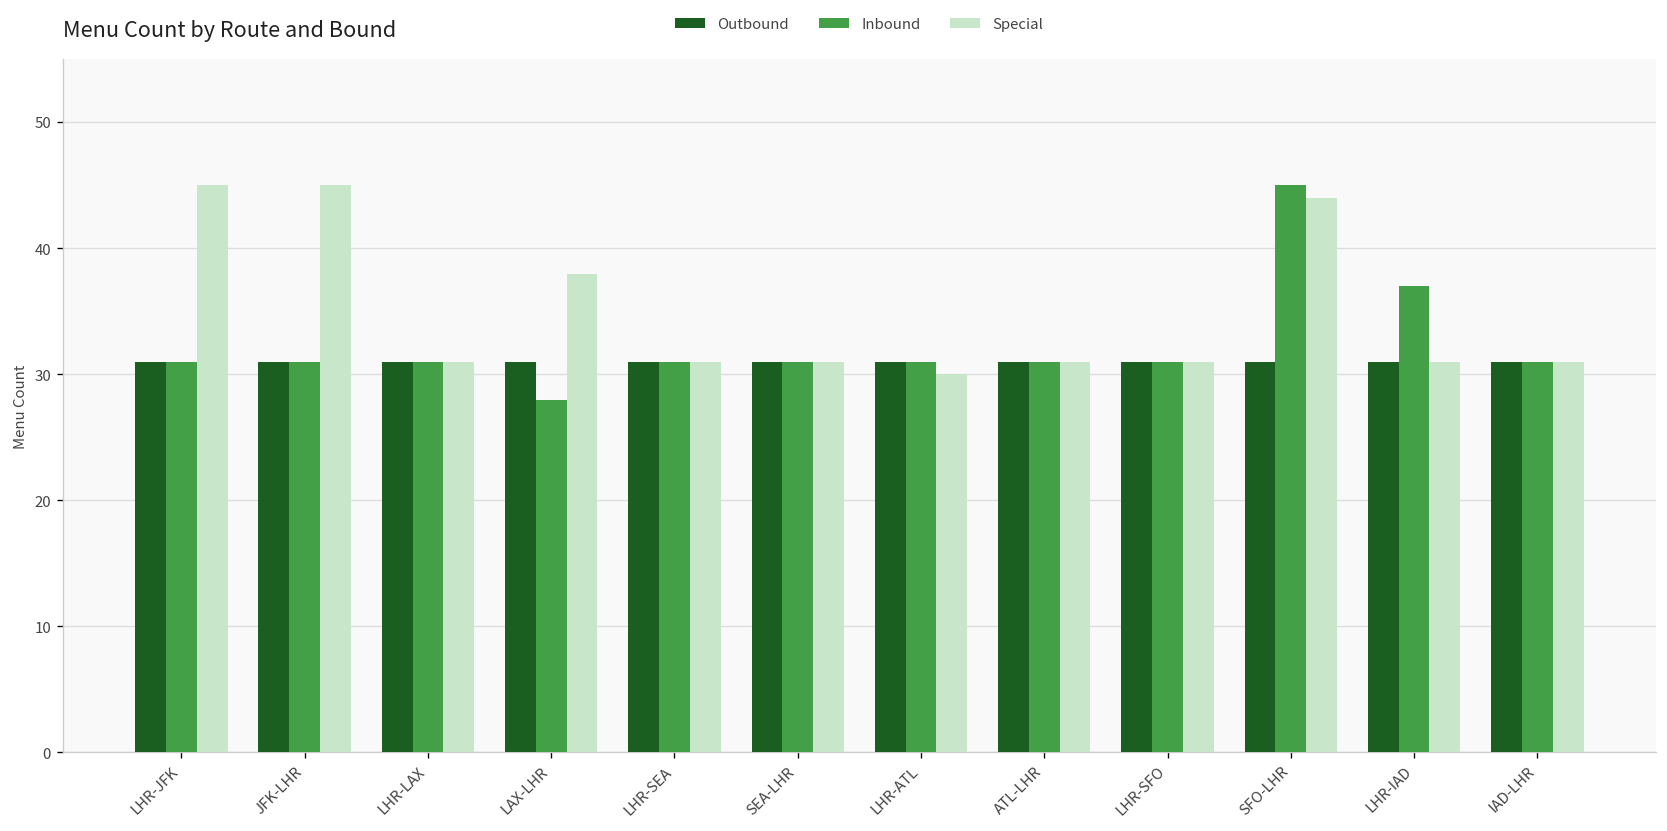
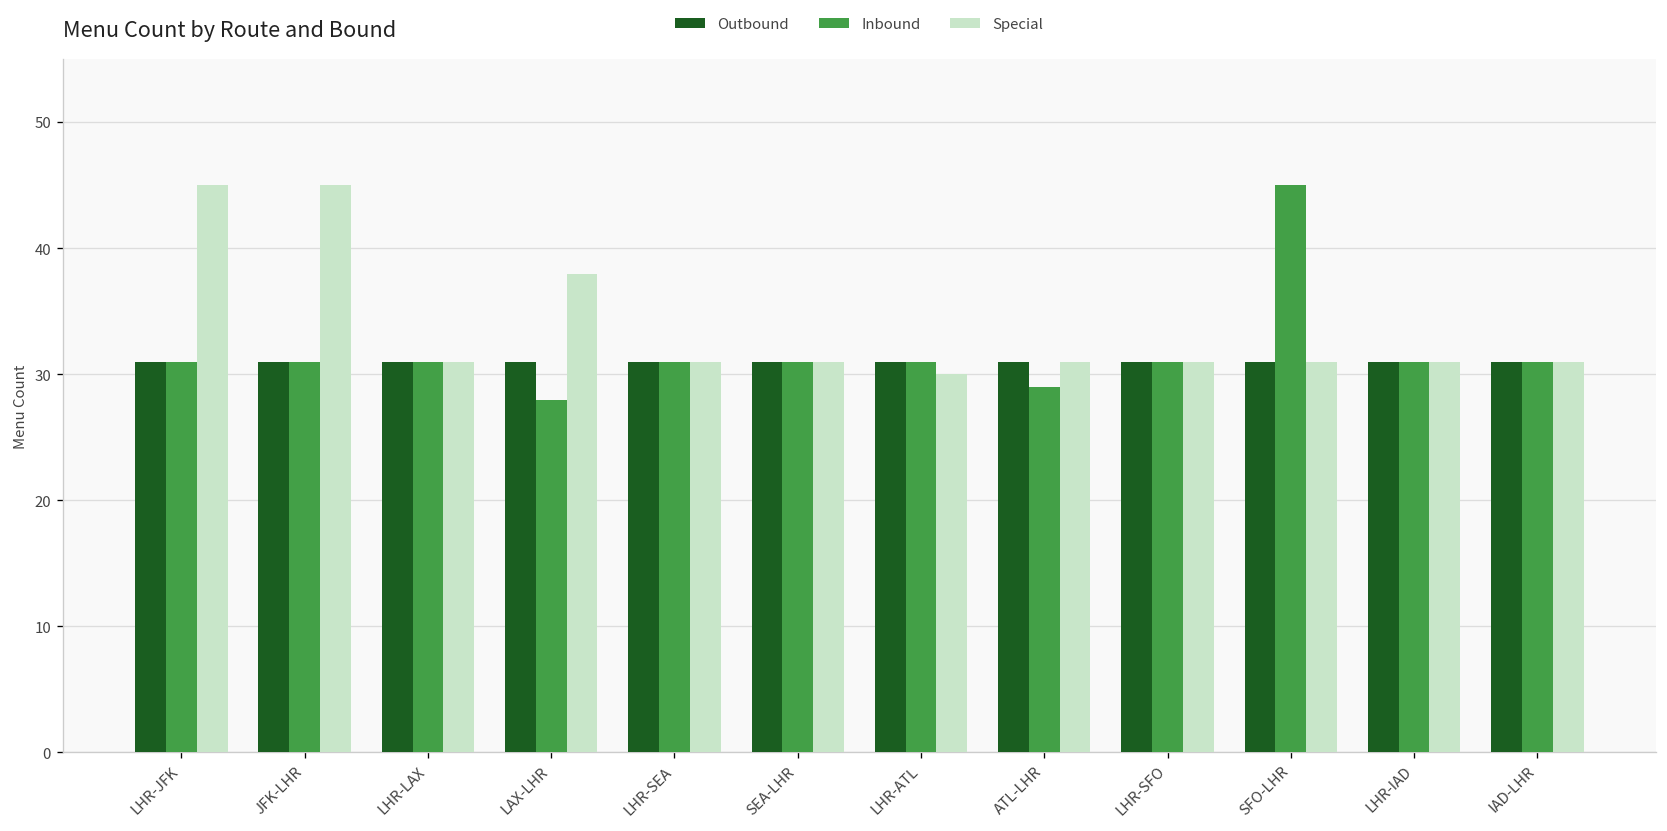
  {
    "Outbound": {
      "LHR-JFK": 31,
      "JFK-LHR": 31,
      "LHR-LAX": 31,
      "LAX-LHR": 31,
      "LHR-SEA": 31,
      "SEA-LHR": 31,
      "LHR-ATL": 31,
      "ATL-LHR": 31,
      "LHR-SFO": 31,
      "SFO-LHR": 31,
      "LHR-IAD": 31,
      "IAD-LHR": 31
    },
    "Inbound": {
      "LHR-JFK": 31,
      "JFK-LHR": 31,
      "LHR-LAX": 31,
      "LAX-LHR": 28,
      "LHR-SEA": 31,
      "SEA-LHR": 31,
      "LHR-ATL": 31,
-     "ATL-LHR": 31,
+     "ATL-LHR": 29,
      "LHR-SFO": 31,
      "SFO-LHR": 45,
-     "LHR-IAD": 37,
+     "LHR-IAD": 31,
      "IAD-LHR": 31
    },
    "Special": {
      "LHR-JFK": 45,
      "JFK-LHR": 45,
      "LHR-LAX": 31,
      "LAX-LHR": 38,
      "LHR-SEA": 31,
      "SEA-LHR": 31,
      "LHR-ATL": 30,
      "ATL-LHR": 31,
      "LHR-SFO": 31,
-     "SFO-LHR": 44,
+     "SFO-LHR": 31,
      "LHR-IAD": 31,
      "IAD-LHR": 31
    }
  }
